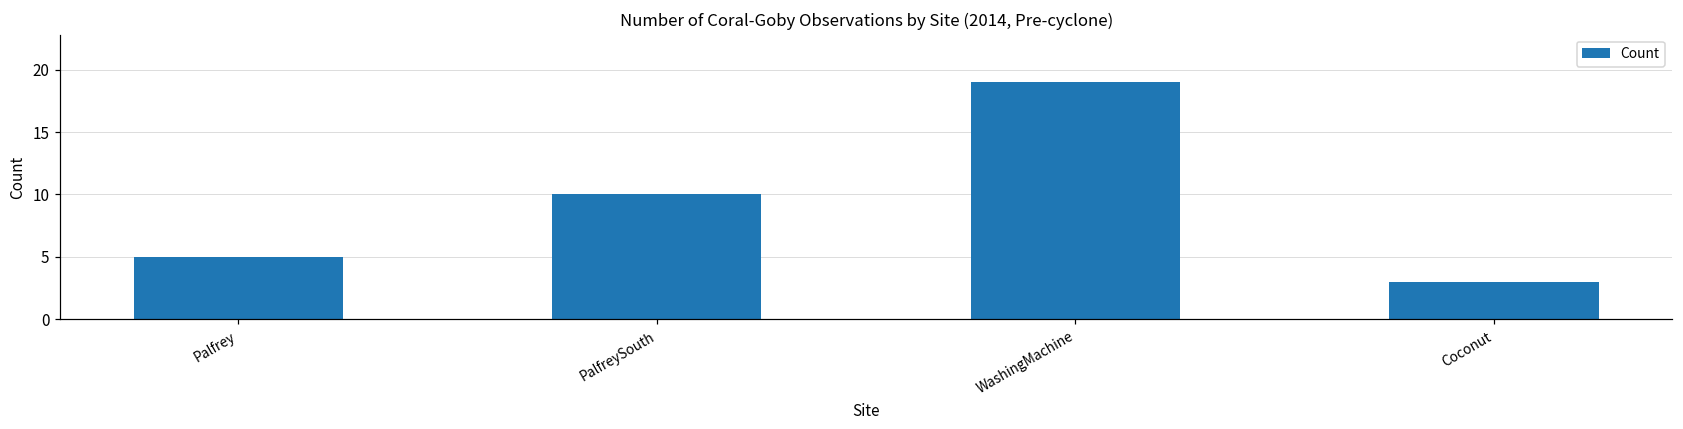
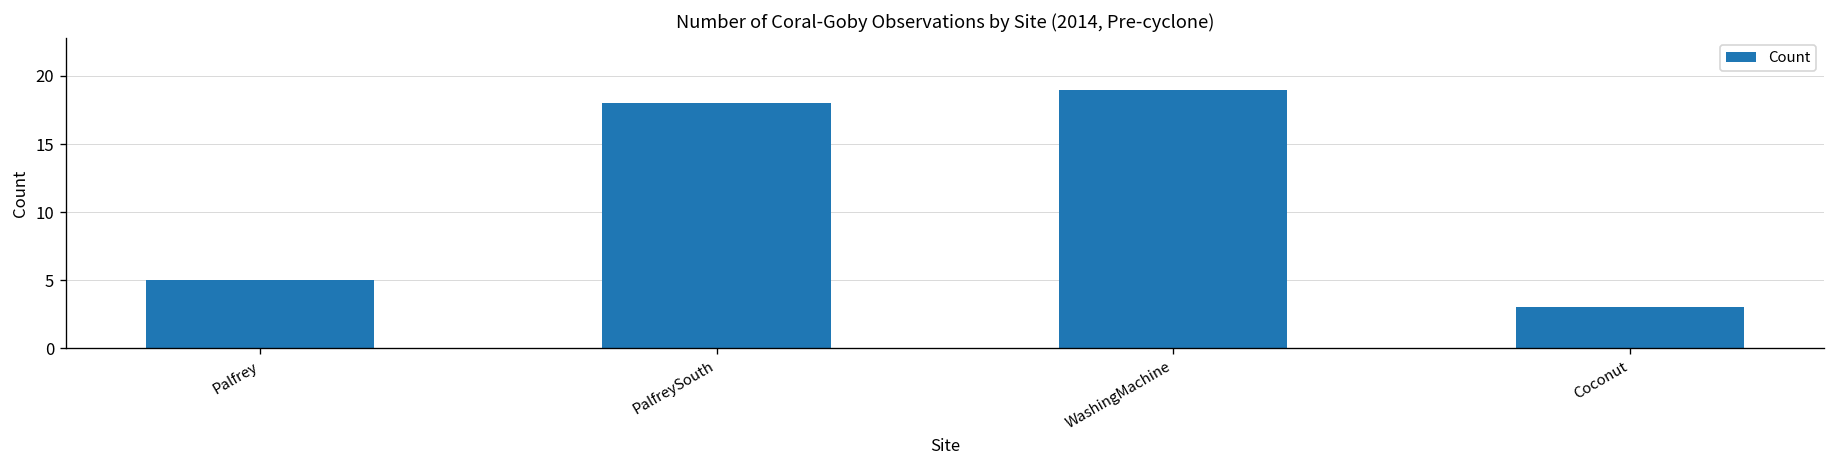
  {
    "Palfrey": 5,
-   "PalfreySouth": 10,
+   "PalfreySouth": 18,
    "WashingMachine": 19,
    "Coconut": 3
  }
